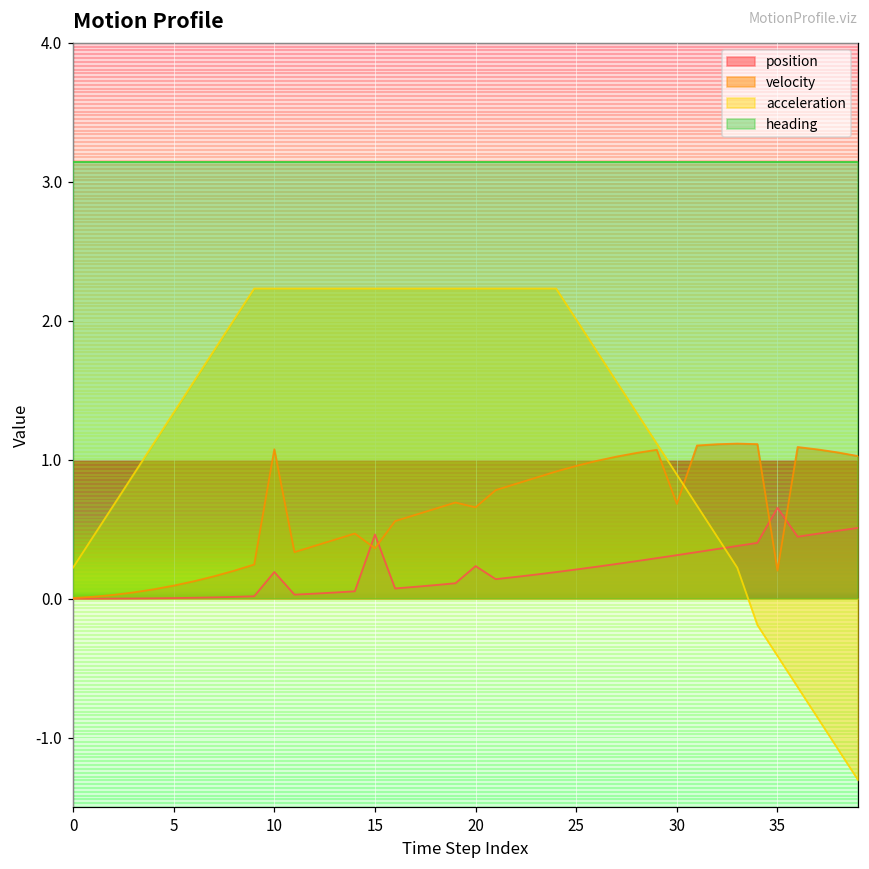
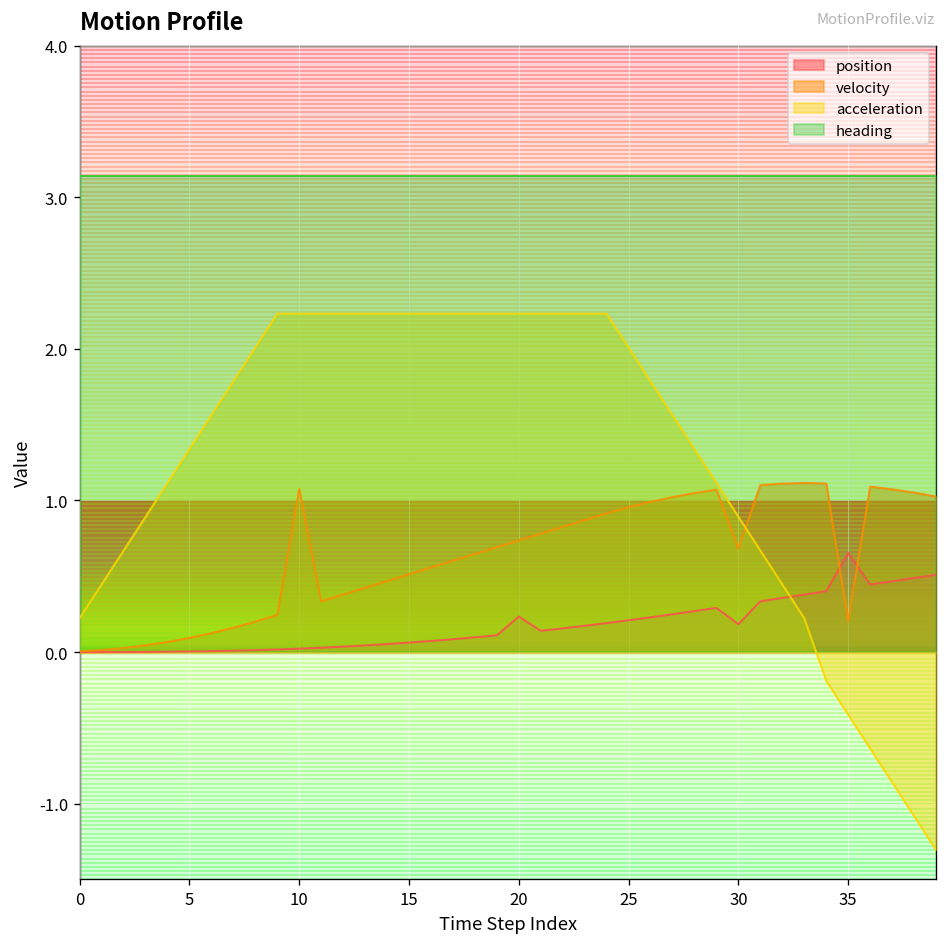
  {
    "position": {
      "5": 0.00,
-     "10": 0.19,
-     "15": 0.46,
+     "10": 0.02,
+     "15": 0.06,
      "20": 0.23,
      "25": 0.21,
-     "30": 0.31,
+     "30": 0.18,
      "35": 0.65
    },
    "velocity": {
      "5": 0.09,
      "10": 1.08,
-     "15": 0.36,
-     "20": 0.66,
+     "15": 0.51,
+     "20": 0.74,
      "25": 0.96,
      "30": 0.68,
      "35": 0.20
    },
    "heading": {
      "0": 3.14,
      "5": 3.14,
      "10": 3.14,
      "15": 3.14,
      "20": 3.14,
      "25": 3.14,
      "30": 3.14,
      "35": 3.14
    }
  }
